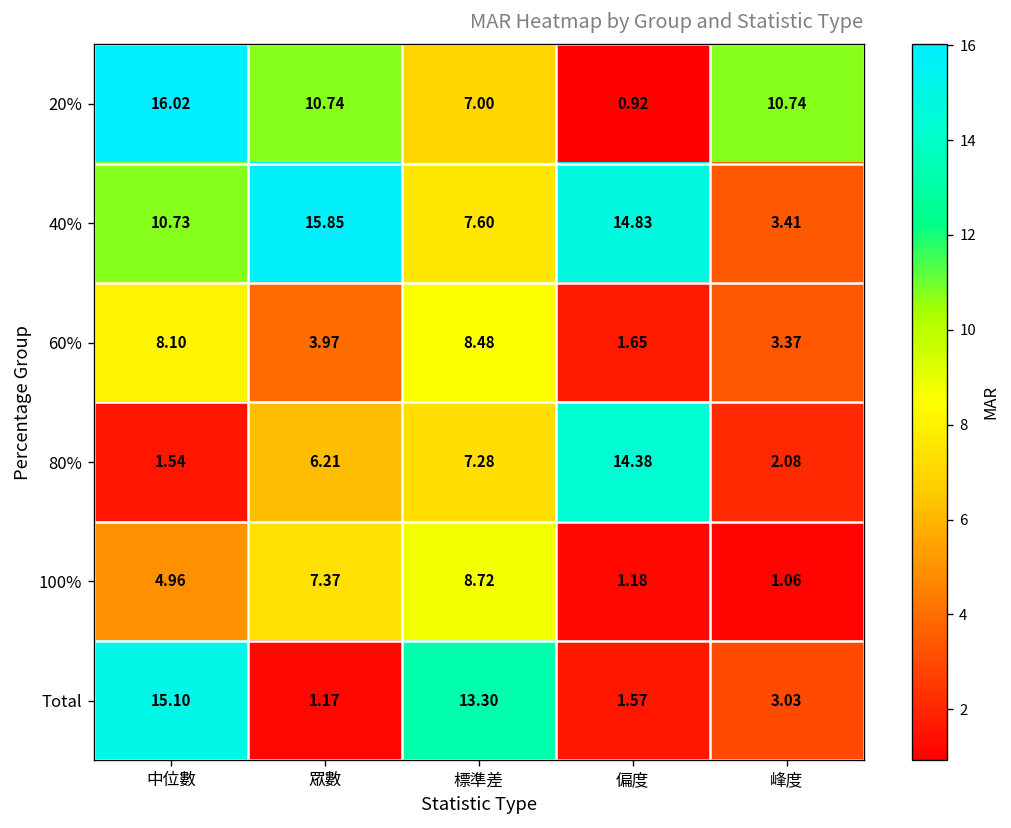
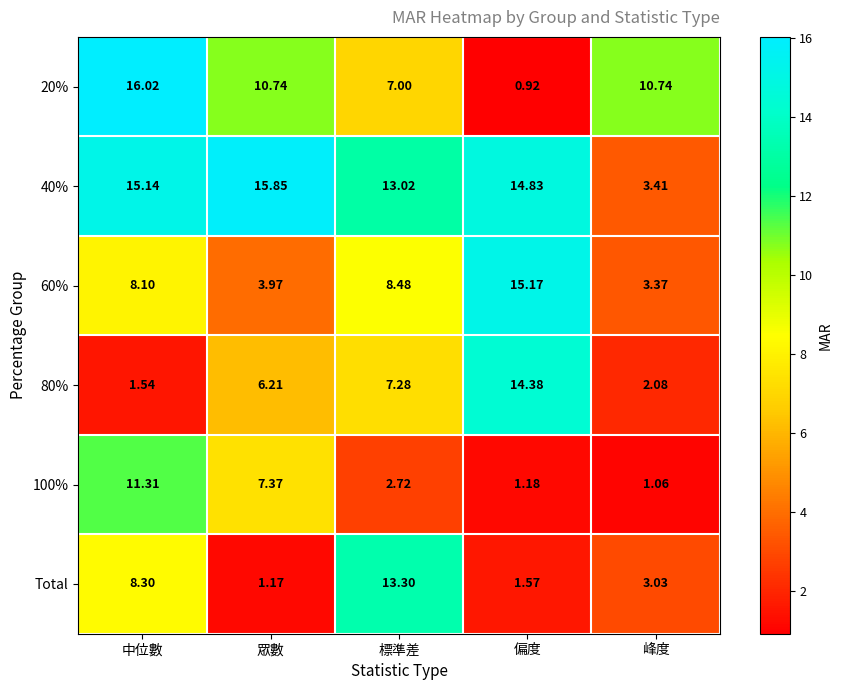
  {
    "20%": {
      "中位數": 16.02,
      "眾數": 10.74,
      "標準差": 7.00,
      "偏度": 0.92,
      "峰度": 10.74
    },
    "40%": {
-     "中位數": 10.73,
+     "中位數": 15.14,
      "眾數": 15.85,
-     "標準差": 7.60,
+     "標準差": 13.02,
      "偏度": 14.83,
      "峰度": 3.41
    },
    "60%": {
      "中位數": 8.10,
      "眾數": 3.97,
      "標準差": 8.48,
-     "偏度": 1.65,
+     "偏度": 15.17,
      "峰度": 3.37
    },
    "80%": {
      "中位數": 1.54,
      "眾數": 6.21,
      "標準差": 7.28,
      "偏度": 14.38,
      "峰度": 2.08
    },
    "100%": {
-     "中位數": 4.96,
+     "中位數": 11.31,
      "眾數": 7.37,
-     "標準差": 8.72,
+     "標準差": 2.72,
      "偏度": 1.18,
      "峰度": 1.06
    },
    "Total": {
-     "中位數": 15.10,
+     "中位數": 8.30,
      "眾數": 1.17,
      "標準差": 13.30,
      "偏度": 1.57,
      "峰度": 3.03
    }
  }
